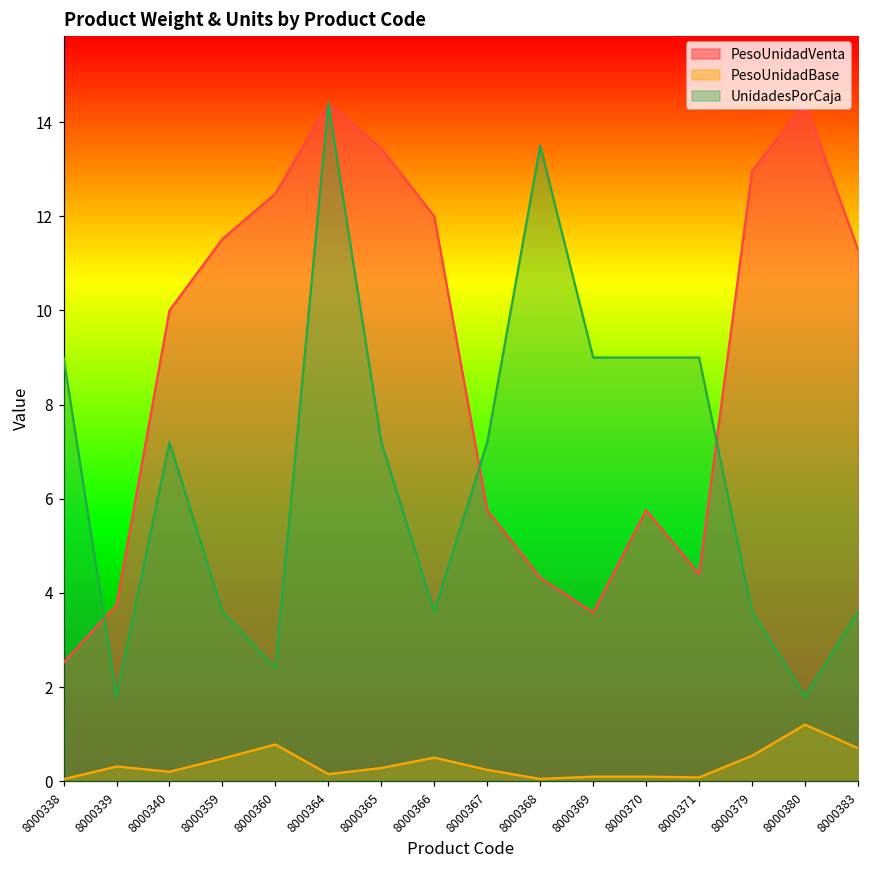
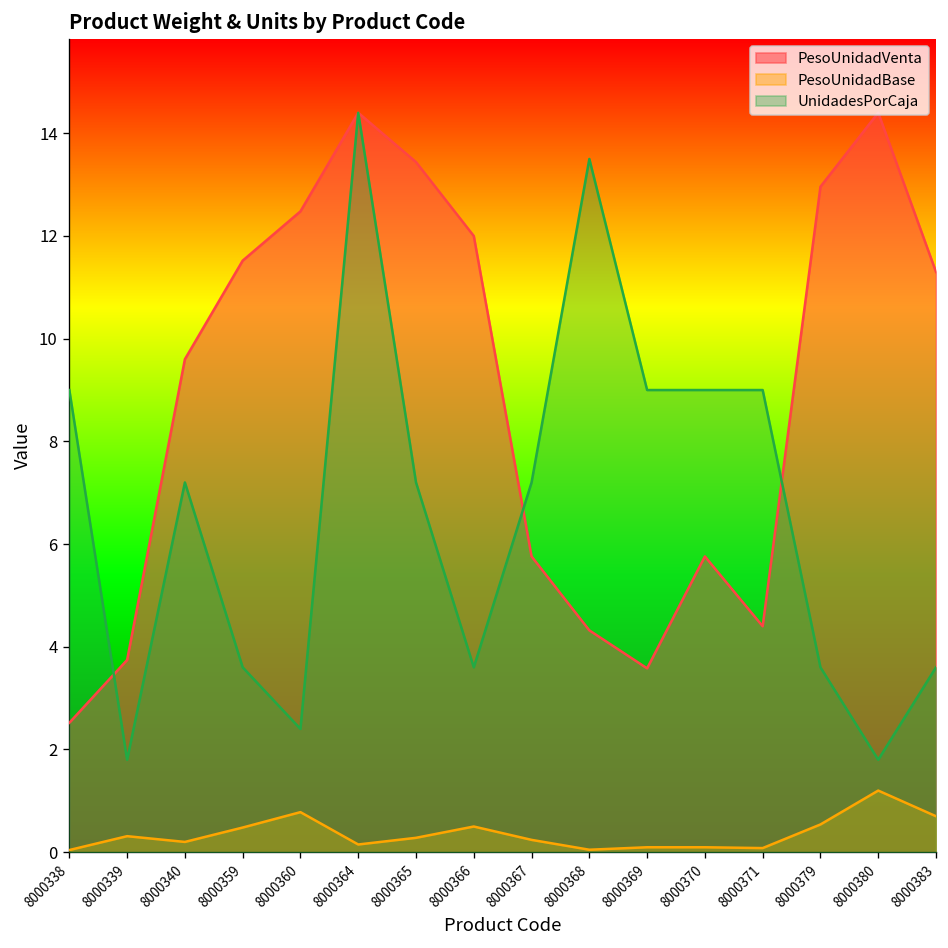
  {
    "PesoUnidadVenta": {
      "8000338": 2.5,
      "8000339": 3.7,
-     "8000340": 10.0,
+     "8000340": 9.6,
      "8000359": 11.5,
      "8000360": 12.5,
      "8000365": 13.4,
      "8000366": 12.0,
      "8000367": 5.8,
      "8000368": 4.3,
      "8000369": 3.6,
      "8000370": 5.8,
      "8000371": 4.4,
      "8000379": 13.0,
      "8000383": 11.3
    },
    "PesoUnidadBase": {
      "8000338": 0.0,
      "8000339": 0.3,
      "8000340": 0.2,
      "8000359": 0.5,
      "8000360": 0.8,
      "8000364": 0.2,
      "8000365": 0.3,
      "8000366": 0.5,
      "8000367": 0.2,
      "8000368": 0.0,
      "8000369": 0.1,
      "8000370": 0.1,
      "8000371": 0.1,
      "8000379": 0.5,
      "8000380": 1.2,
      "8000383": 0.7
    },
    "UnidadesPorCaja": {
      "8000338": 9.0,
      "8000339": 1.8,
      "8000340": 7.2,
      "8000359": 3.6,
      "8000360": 2.4,
      "8000365": 7.2,
      "8000366": 3.6,
      "8000367": 7.2,
      "8000368": 13.5,
      "8000369": 9.0,
      "8000370": 9.0,
      "8000371": 9.0,
      "8000379": 3.6,
      "8000380": 1.8,
      "8000383": 3.6
    }
  }
